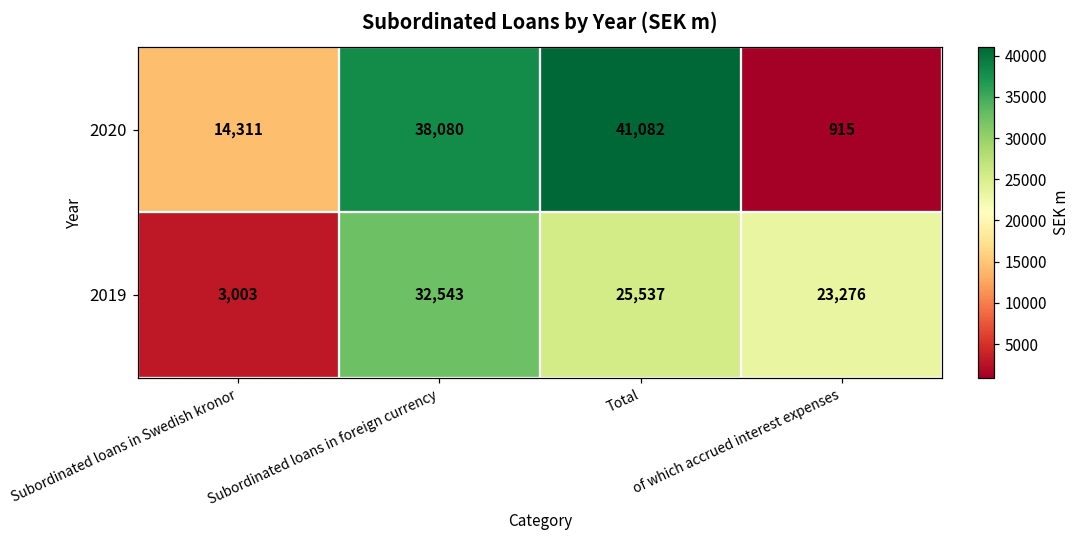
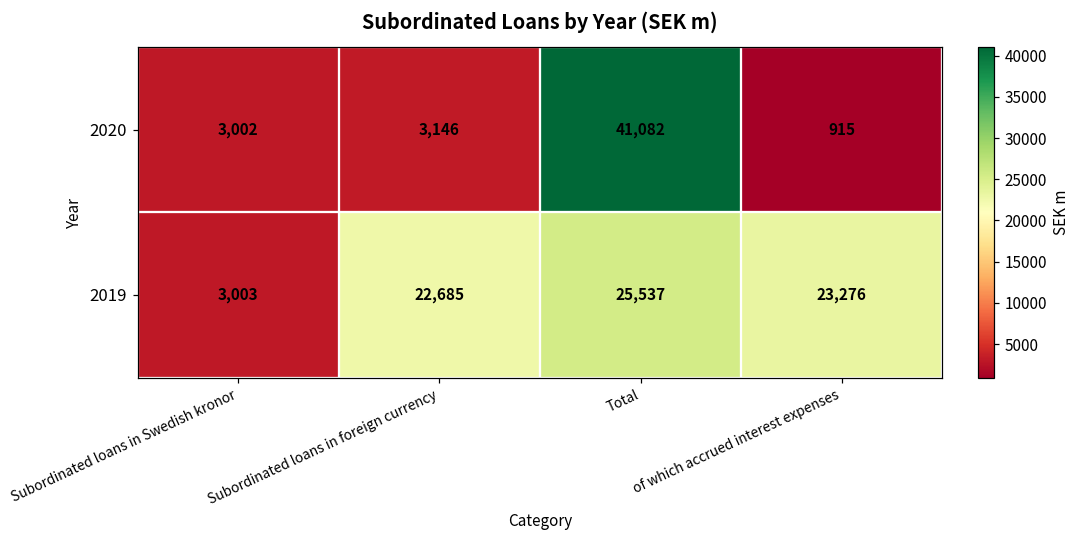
  {
    "2020": {
-     "Subordinated loans in Swedish kronor": "14,311",
-     "Subordinated loans in foreign currency": "38,080",
+     "Subordinated loans in Swedish kronor": "3,002",
+     "Subordinated loans in foreign currency": "3,146",
      "Total": "41,082",
      "of which accrued interest expenses": "915"
    },
    "2019": {
      "Subordinated loans in Swedish kronor": "3,003",
-     "Subordinated loans in foreign currency": "32,543",
+     "Subordinated loans in foreign currency": "22,685",
      "Total": "25,537",
      "of which accrued interest expenses": "23,276"
    }
  }
